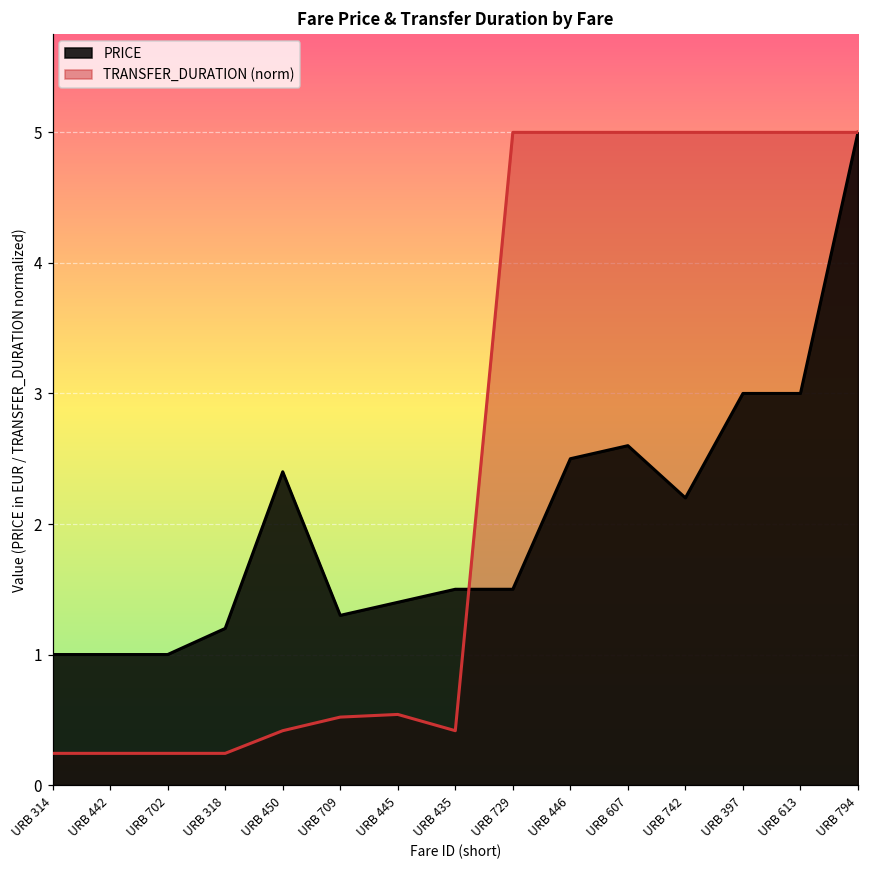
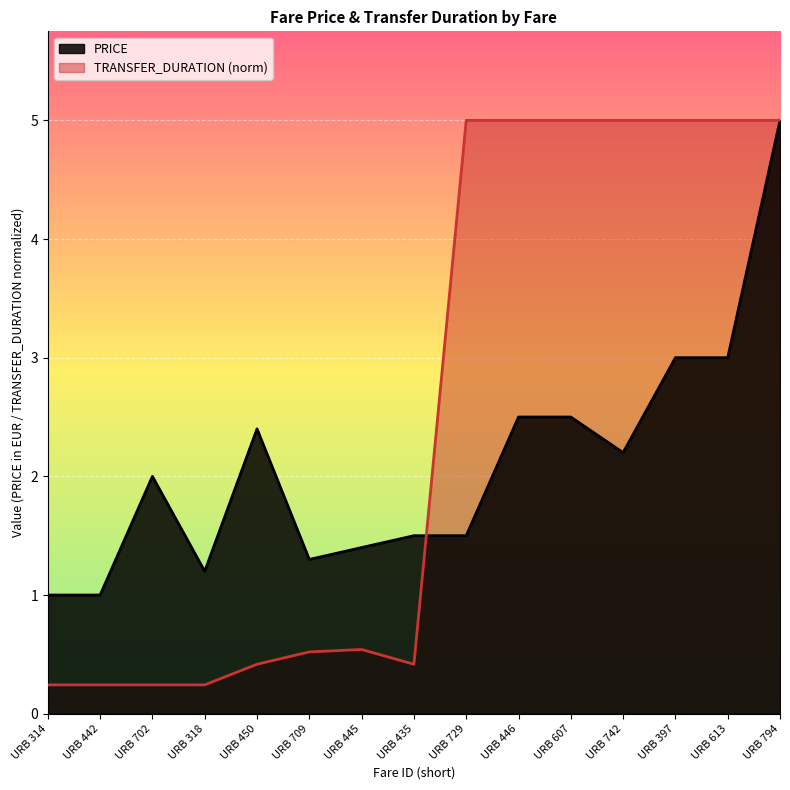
  {
    "PRICE": {
      "URB 314": 1.0,
      "URB 442": 1.0,
-     "URB 702": 1,
+     "URB 702": 2,
      "URB 318": 1.2,
      "URB 450": 2.4,
      "URB 709": 1.3,
      "URB 445": 1.4,
      "URB 435": 1.5,
      "URB 729": 1.5,
      "URB 446": 2.5,
-     "URB 607": 2.6,
+     "URB 607": 2.5,
      "URB 742": 2.2,
      "URB 397": 3.0,
      "URB 613": 3.0
    },
    "TRANSFER_DURATION (norm)": {
      "URB 314": 0.24,
      "URB 442": 0.24,
      "URB 702": 0.24,
      "URB 318": 0.24,
      "URB 450": 0.4,
      "URB 709": 0.5,
      "URB 445": 0.54,
      "URB 435": 0.4,
      "URB 729": 5.0,
      "URB 446": 5.0,
      "URB 607": 5.0,
      "URB 742": 5.0,
      "URB 397": 5.0,
      "URB 613": 5.0
    }
  }
